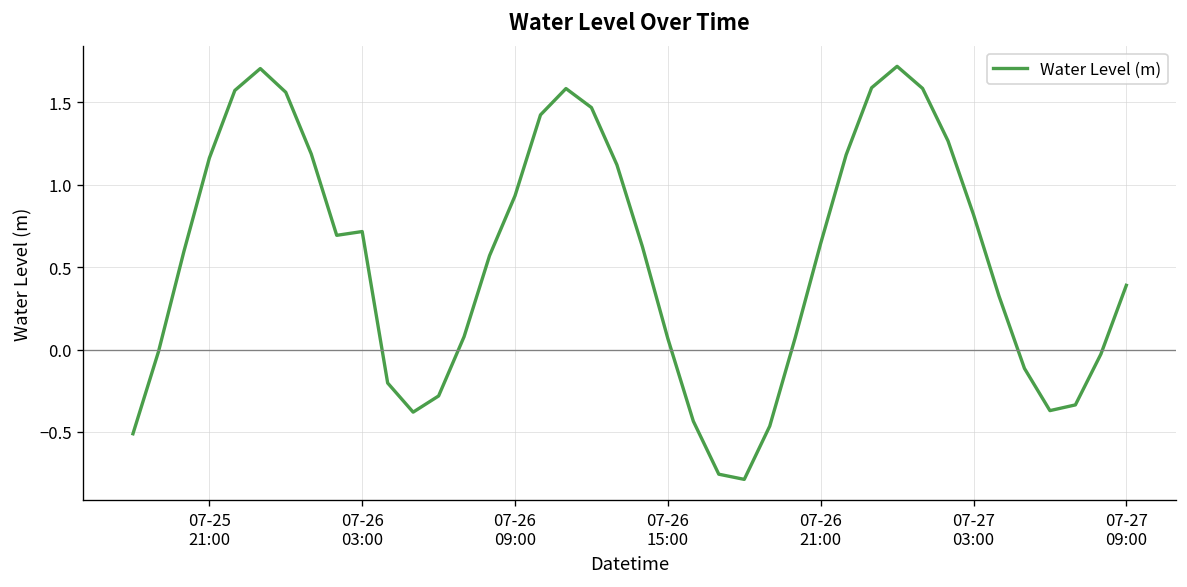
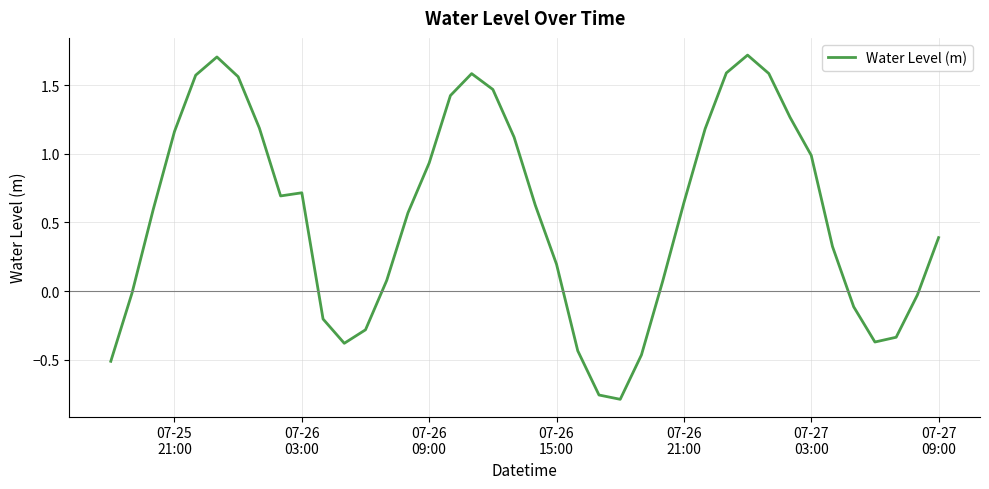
  {
    "07-25 21:00": 1.16,
    "07-26 03:00": 0.72,
    "07-26 09:00": 0.93,
-   "07-26 15:00": 0.07,
+   "07-26 15:00": 0.20,
    "07-26 21:00": 0.64,
-   "07-27 03:00": 0.82,
+   "07-27 03:00": 0.99,
    "07-27 09:00": 0.39
  }
